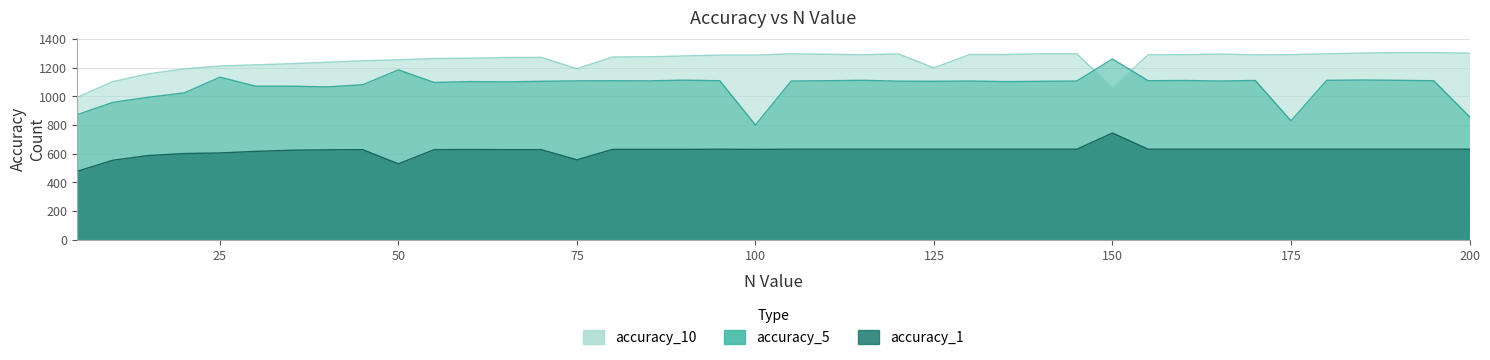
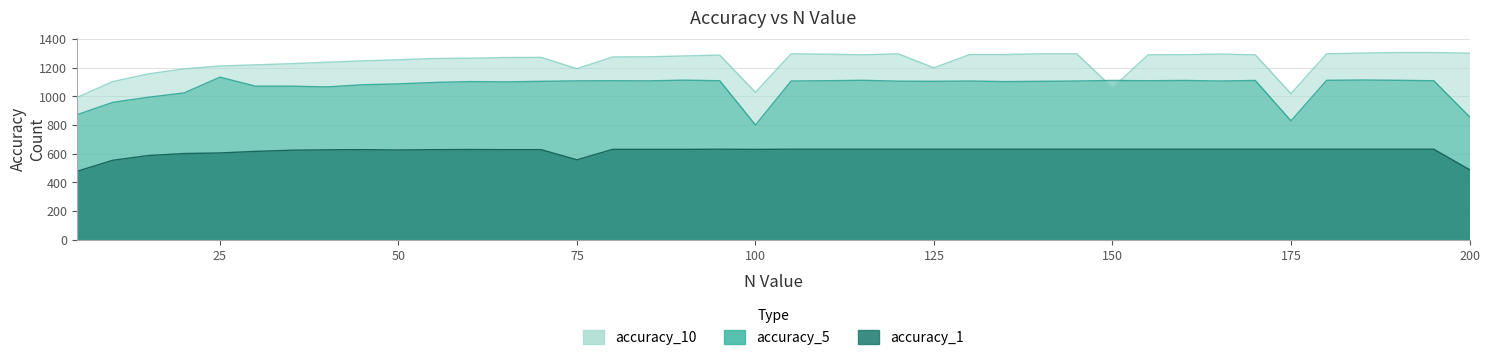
  {
    "accuracy_10": {
      "25": 1210,
      "50": 1260,
      "75": 1190,
-     "100": 1290,
+     "100": 1030,
      "125": 1200,
      "150": 1060,
-     "175": 1290,
+     "175": 1020,
      "200": 1300
    },
    "accuracy_5": {
      "25": 1130,
-     "50": 1190,
+     "50": 1090,
      "75": 1110,
      "100": 800,
      "125": 1110,
-     "150": 1260,
+     "150": 1110,
      "175": 830,
      "200": 860
    },
    "accuracy_1": {
      "25": 610,
-     "50": 530,
+     "50": 630,
      "75": 560,
      "100": 630,
      "125": 630,
-     "150": 740,
+     "150": 630,
      "175": 630,
-     "200": 630
+     "200": 490
    }
  }
